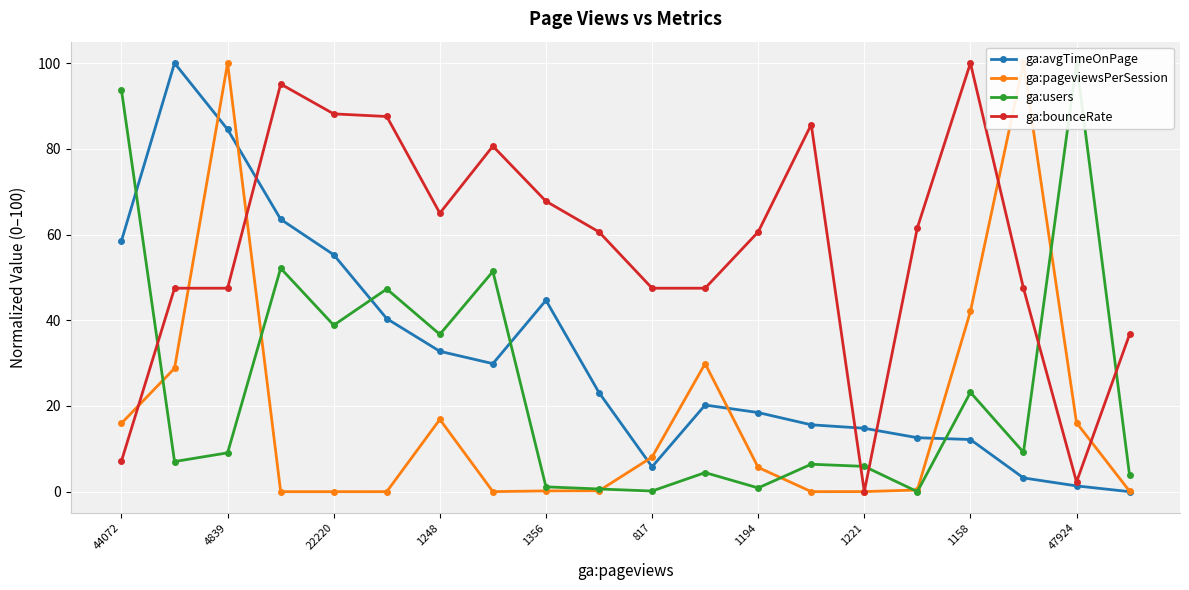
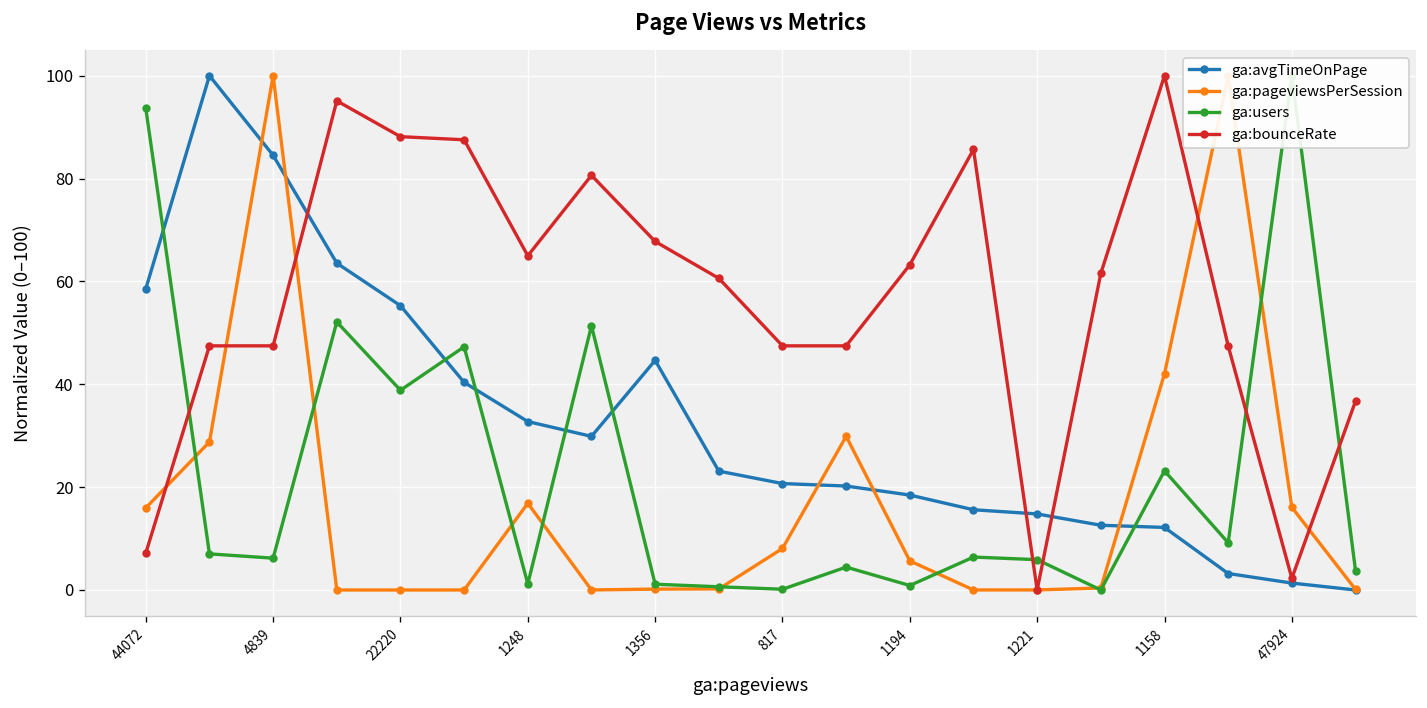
  {
    "ga:avgTimeOnPage": {
      "44072": 59,
      "4839": 85,
      "22220": 55,
      "1248": 33,
      "1356": 45,
-     "817": 6,
+     "817": 21,
      "1194": 18,
      "1221": 15,
      "1158": 12,
      "47924": 1
    },
    "ga:pageviewsPerSession": {
      "44072": 16,
      "4839": 100,
      "22220": 0,
      "1248": 17,
      "1356": 0,
      "817": 8,
      "1194": 6,
      "1158": 42,
      "47924": 16
    },
    "ga:users": {
      "44072": 94,
-     "4839": 9,
+     "4839": 6,
      "22220": 39,
-     "1248": 37,
+     "1248": 1,
      "1356": 1,
      "817": 0,
      "1194": 1,
      "1221": 6,
      "1158": 23
    },
    "ga:bounceRate": {
      "44072": 7,
      "4839": 47,
      "22220": 88,
      "1248": 65,
      "1356": 68,
      "817": 47,
-     "1194": 61,
+     "1194": 63,
      "1158": 100,
      "47924": 2
    }
  }
